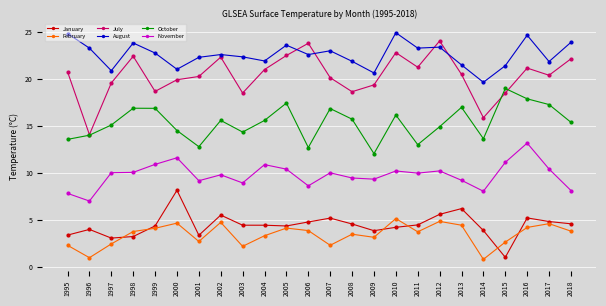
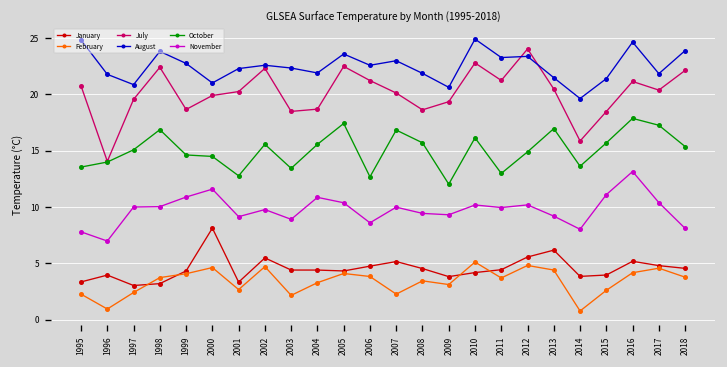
  {
    "January": {
      "1995": 3,
      "1996": 4,
      "1997": 3,
      "1998": 3,
      "2000": 8,
      "2001": 3,
      "2002": 5,
      "2003": 4,
      "2004": 4,
      "2006": 5,
      "2007": 5,
      "2008": 5,
      "2009": 4,
      "2010": 4,
      "2011": 4,
      "2012": 6,
      "2013": 6,
      "2014": 4,
-     "2015": 1,
+     "2015": 4,
      "2016": 5,
      "2018": 5
    },
    "February": {
      "1995": 2,
      "1996": 1,
      "1997": 2,
      "1998": 4,
      "2000": 5,
      "2001": 3,
      "2002": 5,
      "2003": 2,
      "2004": 3,
      "2006": 4,
      "2007": 2,
      "2008": 3,
      "2009": 3,
      "2010": 5,
      "2011": 4,
      "2012": 5,
      "2013": 4,
      "2014": 1,
      "2015": 3,
      "2016": 4,
      "2018": 4
    },
    "July": {
      "1995": 21,
      "1997": 20,
      "1998": 22,
      "1999": 19,
      "2000": 20,
      "2001": 20,
      "2002": 22,
      "2003": 18,
-     "2004": 21,
+     "2004": 19,
      "2005": 22,
-     "2006": 24,
+     "2006": 21,
      "2007": 20,
      "2008": 19,
      "2009": 19,
      "2010": 23,
      "2011": 21,
      "2012": 24,
      "2013": 20,
      "2014": 16,
      "2015": 18,
      "2016": 21,
      "2017": 20,
      "2018": 22
    },
    "August": {
-     "1996": 23,
+     "1996": 22,
      "1997": 21,
      "1998": 24,
      "1999": 23,
      "2000": 21,
      "2001": 22,
      "2002": 23,
      "2003": 22,
      "2004": 22,
      "2005": 24,
      "2006": 23,
      "2007": 23,
      "2008": 22,
      "2009": 21,
      "2010": 25,
      "2011": 23,
      "2012": 23,
      "2013": 21,
      "2014": 20,
      "2015": 21,
      "2016": 25,
      "2017": 22,
      "2018": 24
    },
    "October": {
      "1995": 14,
      "1997": 15,
      "1998": 17,
-     "1999": 17,
+     "1999": 15,
      "2000": 14,
      "2001": 13,
      "2002": 16,
-     "2003": 14,
+     "2003": 13,
      "2004": 16,
      "2005": 17,
      "2006": 13,
      "2007": 17,
      "2008": 16,
      "2009": 12,
      "2010": 16,
      "2011": 13,
      "2012": 15,
      "2013": 17,
      "2014": 14,
-     "2015": 19,
+     "2015": 16,
      "2016": 18,
      "2017": 17,
      "2018": 15
    },
    "November": {
      "1995": 8,
      "1996": 7,
      "1997": 10,
      "1998": 10,
      "1999": 11,
      "2000": 12,
      "2001": 9,
      "2002": 10,
      "2003": 9,
      "2004": 11,
      "2005": 10,
      "2006": 9,
      "2007": 10,
      "2008": 9,
      "2009": 9,
      "2010": 10,
      "2011": 10,
      "2012": 10,
      "2013": 9,
      "2014": 8,
      "2015": 11,
      "2016": 13,
      "2017": 10,
      "2018": 8
    }
  }
